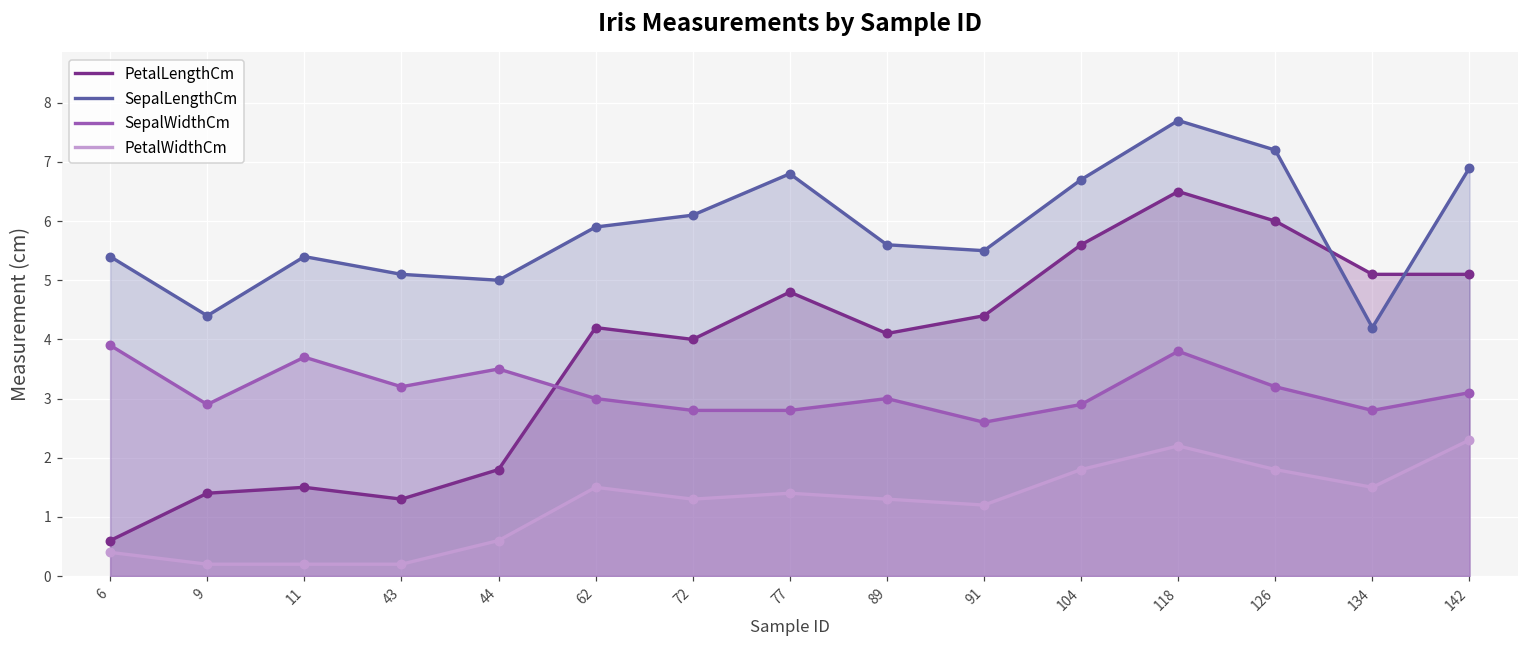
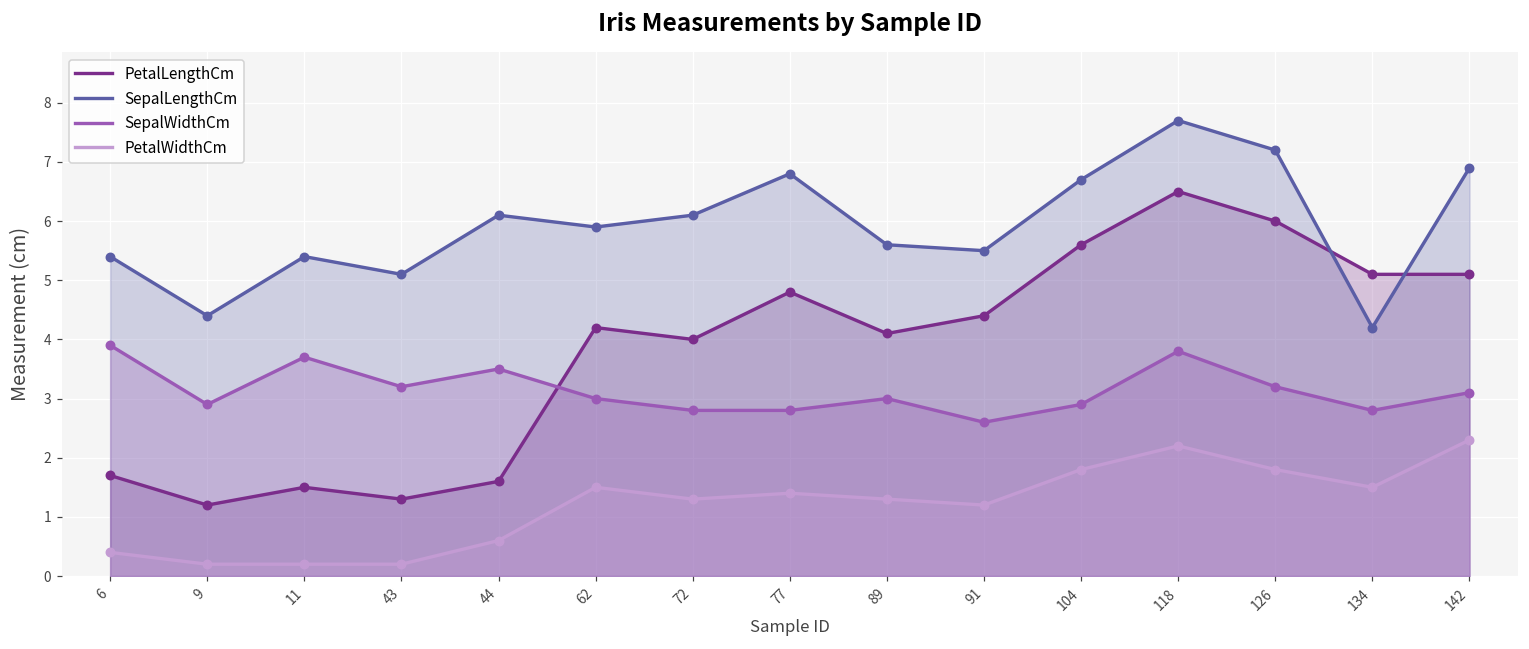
  {
    "PetalLengthCm": {
-     "6": 0.6,
-     "9": 1.4,
+     "6": 1.7,
+     "9": 1.2,
      "11": 1.5,
      "43": 1.3,
-     "44": 1.8,
+     "44": 1.6,
      "62": 4.2,
      "72": 4.0,
      "77": 4.8,
      "89": 4.1,
      "91": 4.4,
      "104": 5.6,
      "118": 6.5,
      "126": 6.0,
      "134": 5.1,
      "142": 5.1
    },
    "SepalLengthCm": {
      "6": 5.4,
      "9": 4.4,
      "11": 5.4,
      "43": 5.1,
-     "44": 5.0,
+     "44": 6.1,
      "62": 5.9,
      "72": 6.1,
      "77": 6.8,
      "89": 5.6,
      "91": 5.5,
      "104": 6.7,
      "118": 7.7,
      "126": 7.2,
      "134": 4.2,
      "142": 6.9
    },
    "SepalWidthCm": {
      "6": 3.9,
      "9": 2.9,
      "11": 3.7,
      "43": 3.2,
      "44": 3.5,
      "62": 3.0,
      "72": 2.8,
      "77": 2.8,
      "89": 3.0,
      "91": 2.6,
      "104": 2.9,
      "118": 3.8,
      "126": 3.2,
      "134": 2.8,
      "142": 3.1
    },
    "PetalWidthCm": {
      "6": 0.4,
      "9": 0.2,
      "11": 0.2,
      "43": 0.2,
      "44": 0.6,
      "62": 1.5,
      "72": 1.3,
      "77": 1.4,
      "89": 1.3,
      "91": 1.2,
      "104": 1.8,
      "118": 2.2,
      "126": 1.8,
      "134": 1.5,
      "142": 2.3
    }
  }
